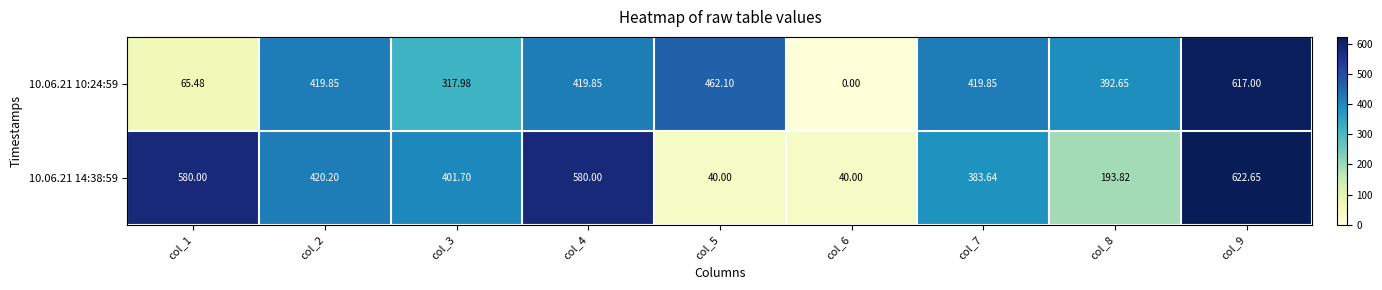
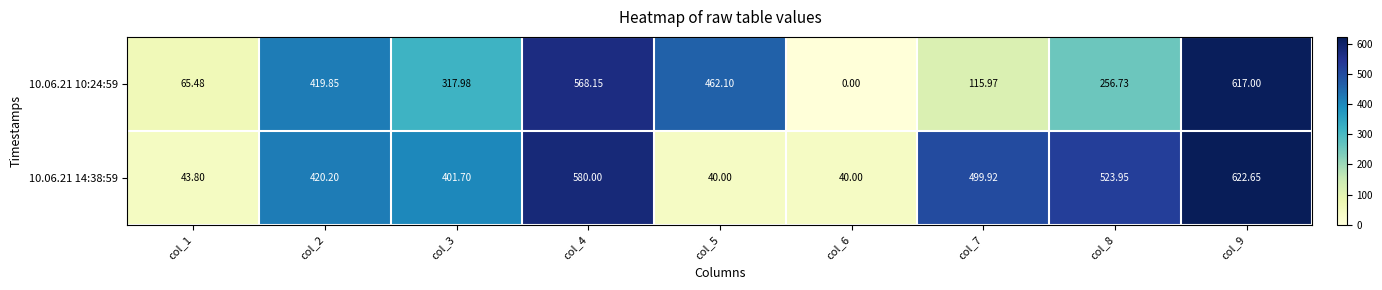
  {
    "10.06.21 10:24:59": {
      "col_1": 65.48,
      "col_2": 419.85,
      "col_3": 317.98,
-     "col_4": 419.85,
+     "col_4": 568.15,
      "col_5": 462.10,
      "col_6": 0.00,
-     "col_7": 419.85,
-     "col_8": 392.65,
+     "col_7": 115.97,
+     "col_8": 256.73,
      "col_9": 617.00
    },
    "10.06.21 14:38:59": {
-     "col_1": 580.00,
+     "col_1": 43.80,
      "col_2": 420.20,
      "col_3": 401.70,
      "col_4": 580.00,
      "col_5": 40.00,
      "col_6": 40.00,
-     "col_7": 383.64,
-     "col_8": 193.82,
+     "col_7": 499.92,
+     "col_8": 523.95,
      "col_9": 622.65
    }
  }
